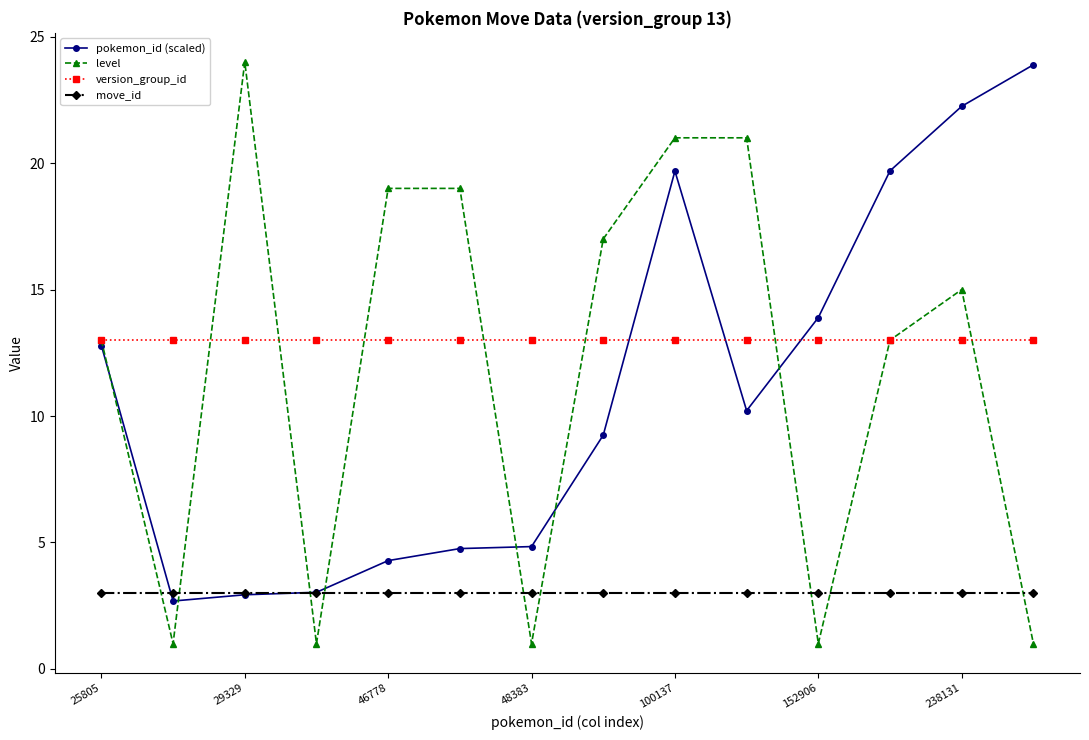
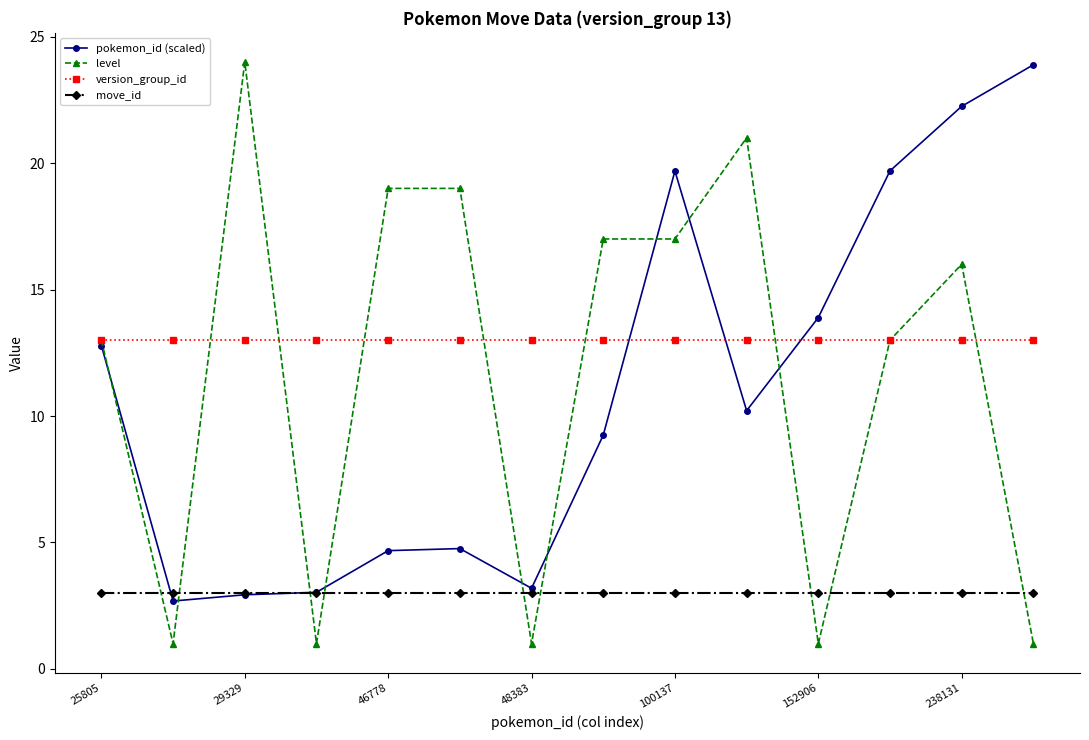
  {
    "pokemon_id (scaled)": {
      "25805": 12.8,
-     "46778": 4.3,
-     "48383": 4.8,
+     "46778": 4.7,
+     "48383": 3.2,
      "100137": 19.7,
      "152906": 13.9,
      "238131": 22.2
    },
    "level": {
      "29329": 24,
      "46778": 19,
      "48383": 1,
-     "100137": 21,
+     "100137": 17,
      "152906": 1,
-     "238131": 15
+     "238131": 16
    },
    "version_group_id": {
      "29329": 13.0,
      "46778": 13.0,
      "48383": 13.0,
      "100137": 13.0,
      "152906": 13.0,
      "238131": 13.0
    },
    "move_id": {
      "25805": 3.0,
      "46778": 3.0,
      "48383": 3.0,
      "100137": 3.0,
      "152906": 3.0,
      "238131": 3.0
    }
  }
